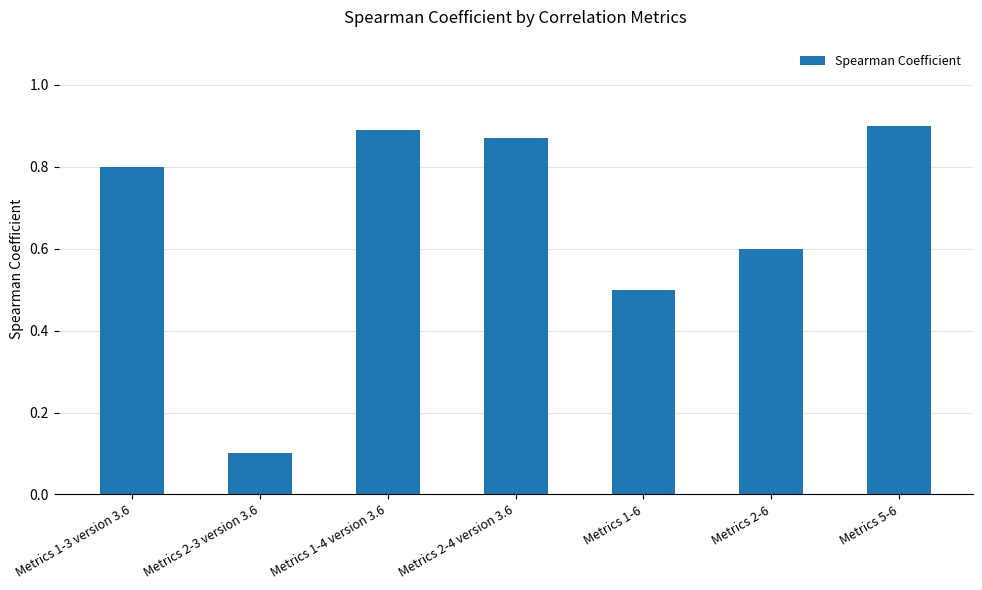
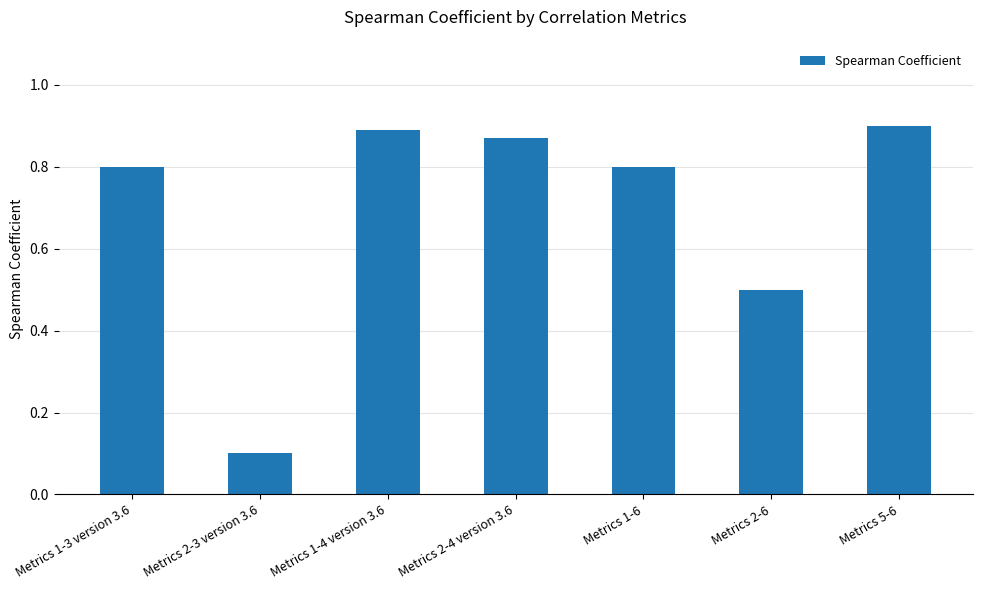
  {
    "Metrics 1-3 version 3.6": 0.8,
    "Metrics 2-3 version 3.6": 0.1,
    "Metrics 1-4 version 3.6": 0.89,
    "Metrics 2-4 version 3.6": 0.87,
-   "Metrics 1-6": 0.5,
-   "Metrics 2-6": 0.6,
+   "Metrics 1-6": 0.8,
+   "Metrics 2-6": 0.5,
    "Metrics 5-6": 0.9
  }
